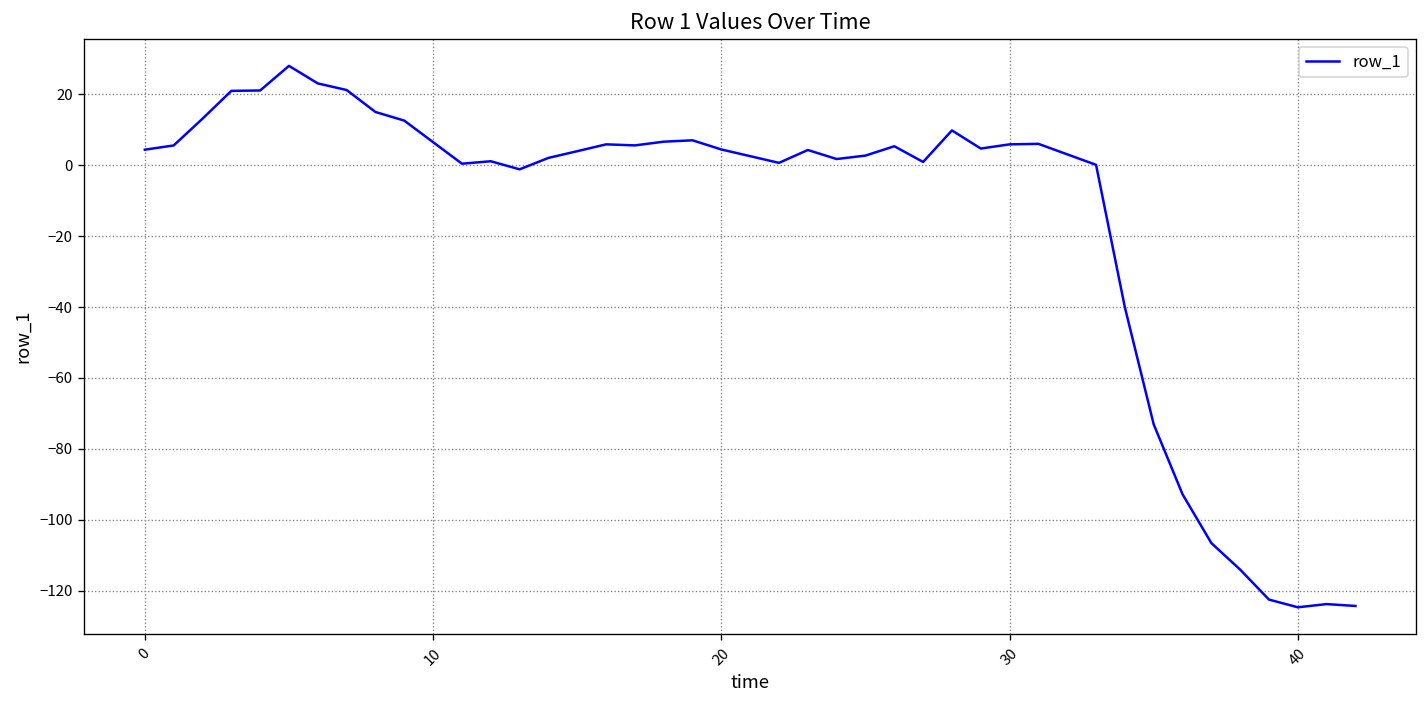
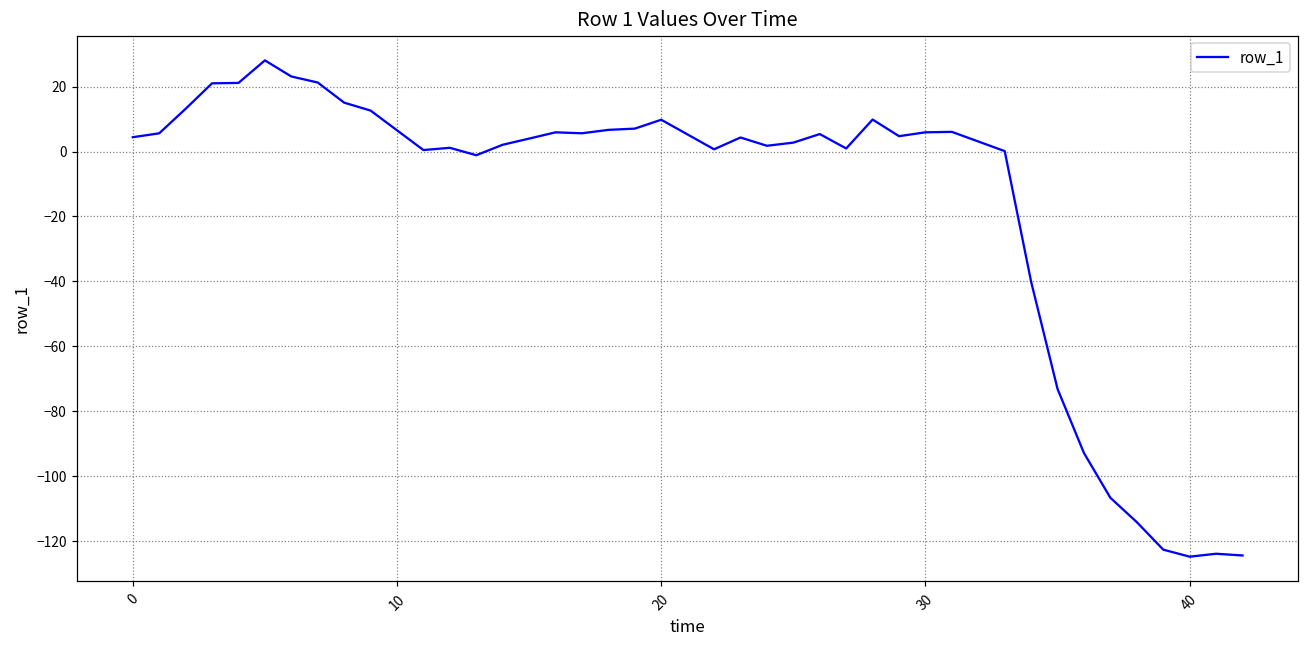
  {
    "0": 4,
-   "20": 4,
+   "20": 10,
    "30": 6,
    "40": -125
  }
